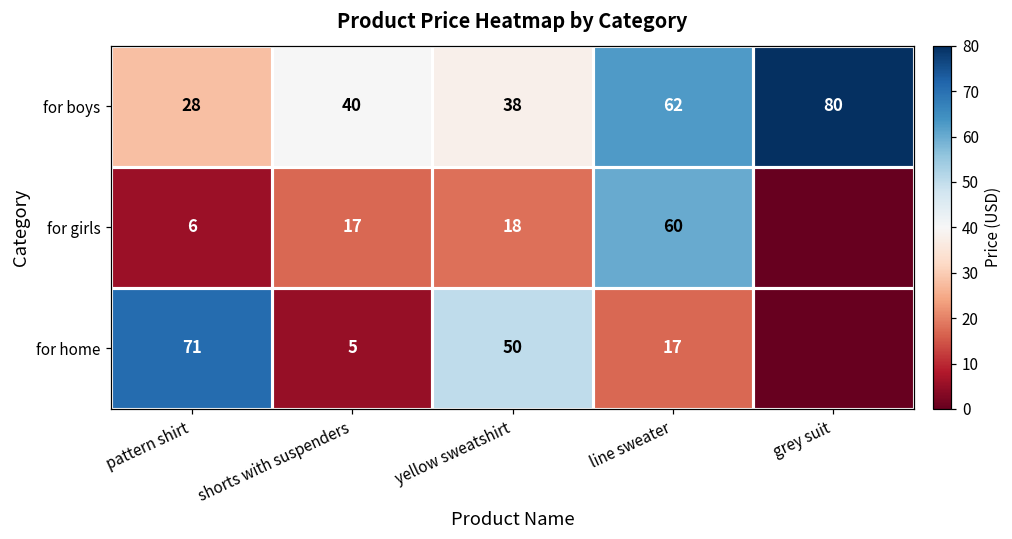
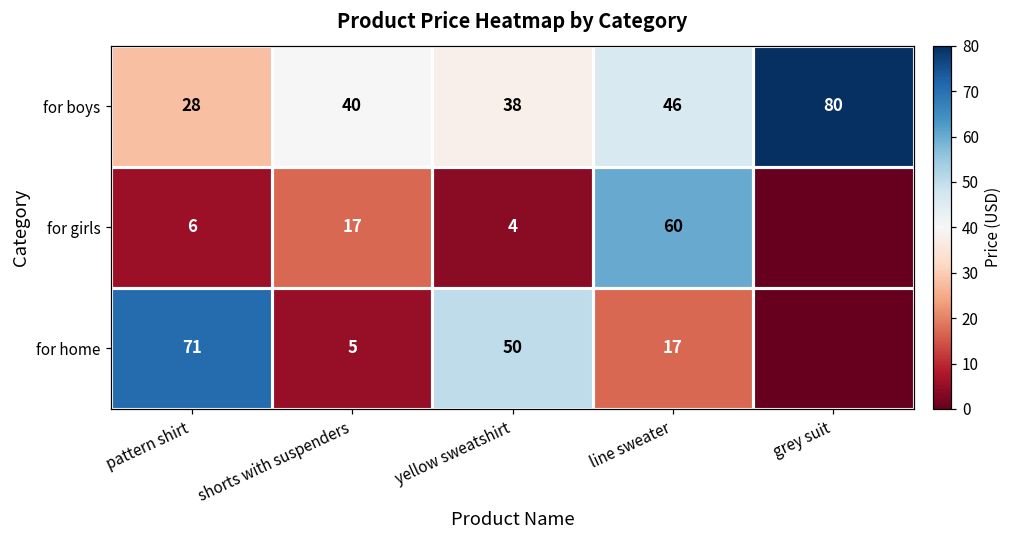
  {
    "for boys": {
      "pattern shirt": 28,
      "shorts with suspenders": 40,
      "yellow sweatshirt": 38,
-     "line sweater": 62,
+     "line sweater": 46,
      "grey suit": 80
    },
    "for girls": {
      "pattern shirt": 6,
      "shorts with suspenders": 17,
-     "yellow sweatshirt": 18,
+     "yellow sweatshirt": 4,
      "line sweater": 60
    },
    "for home": {
      "pattern shirt": 71,
      "shorts with suspenders": 5,
      "yellow sweatshirt": 50,
      "line sweater": 17
    }
  }
